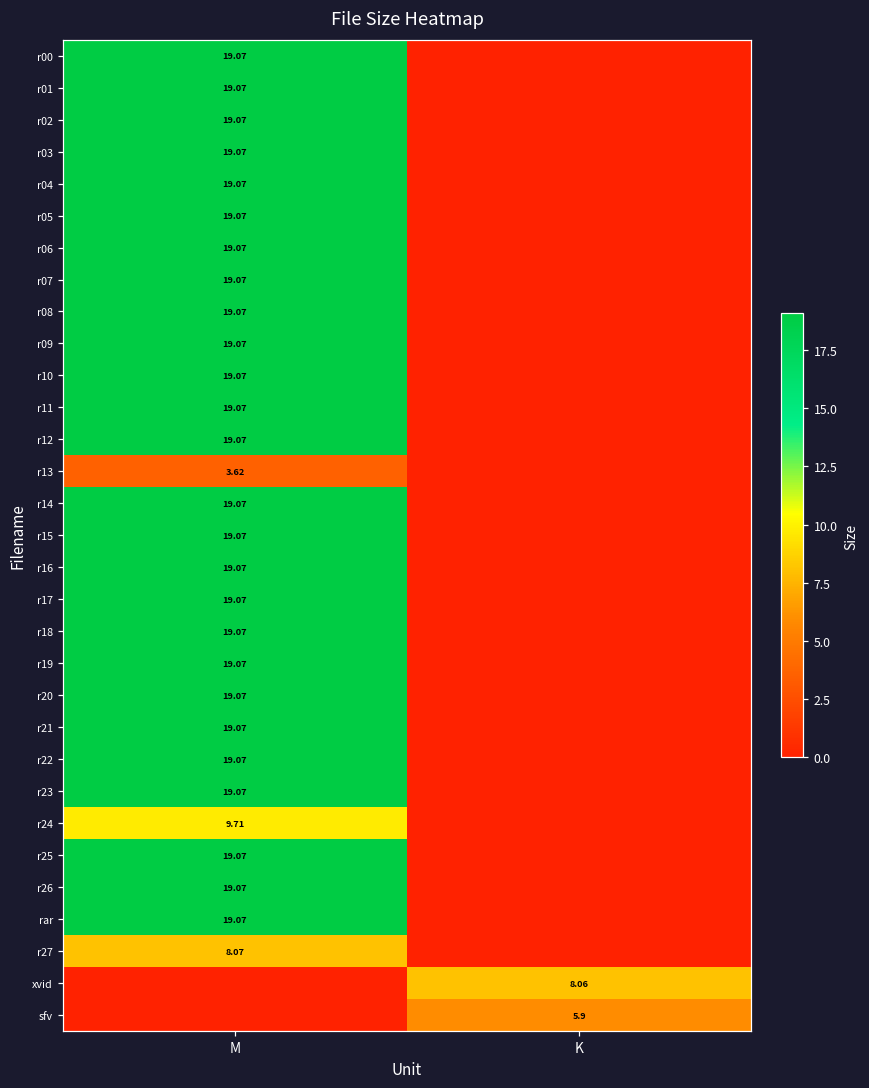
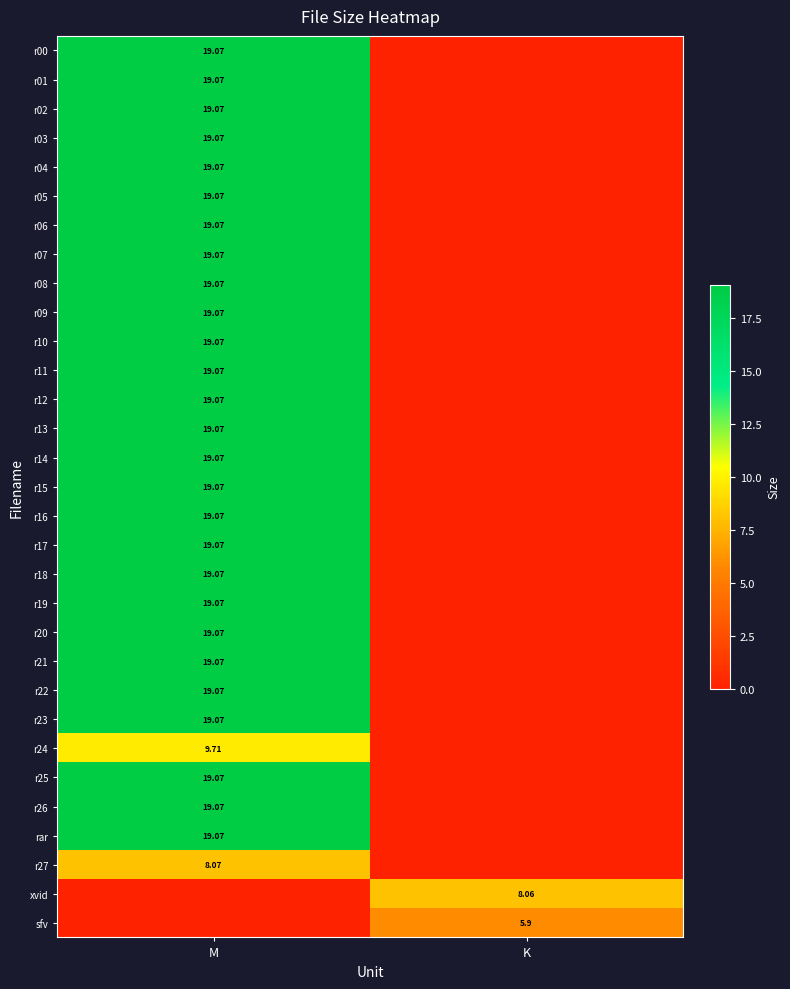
  {
    "r00": {
      "M": 19.07
    },
    "r01": {
      "M": 19.07
    },
    "r02": {
      "M": 19.07
    },
    "r03": {
      "M": 19.07
    },
    "r04": {
      "M": 19.07
    },
    "r05": {
      "M": 19.07
    },
    "r06": {
      "M": 19.07
    },
    "r07": {
      "M": 19.07
    },
    "r08": {
      "M": 19.07
    },
    "r09": {
      "M": 19.07
    },
    "r10": {
      "M": 19.07
    },
    "r11": {
      "M": 19.07
    },
    "r12": {
      "M": 19.07
    },
    "r13": {
-     "M": 3.62
+     "M": 19.07
    },
    "r14": {
      "M": 19.07
    },
    "r15": {
      "M": 19.07
    },
    "r16": {
      "M": 19.07
    },
    "r17": {
      "M": 19.07
    },
    "r18": {
      "M": 19.07
    },
    "r19": {
      "M": 19.07
    },
    "r20": {
      "M": 19.07
    },
    "r21": {
      "M": 19.07
    },
    "r22": {
      "M": 19.07
    },
    "r23": {
      "M": 19.07
    },
    "r24": {
      "M": 9.71
    },
    "r25": {
      "M": 19.07
    },
    "r26": {
      "M": 19.07
    },
    "rar": {
      "M": 19.07
    },
    "r27": {
      "M": 8.07
    },
    "xvid": {
      "K": 8.06
    },
    "sfv": {
      "K": 5.9
    }
  }
